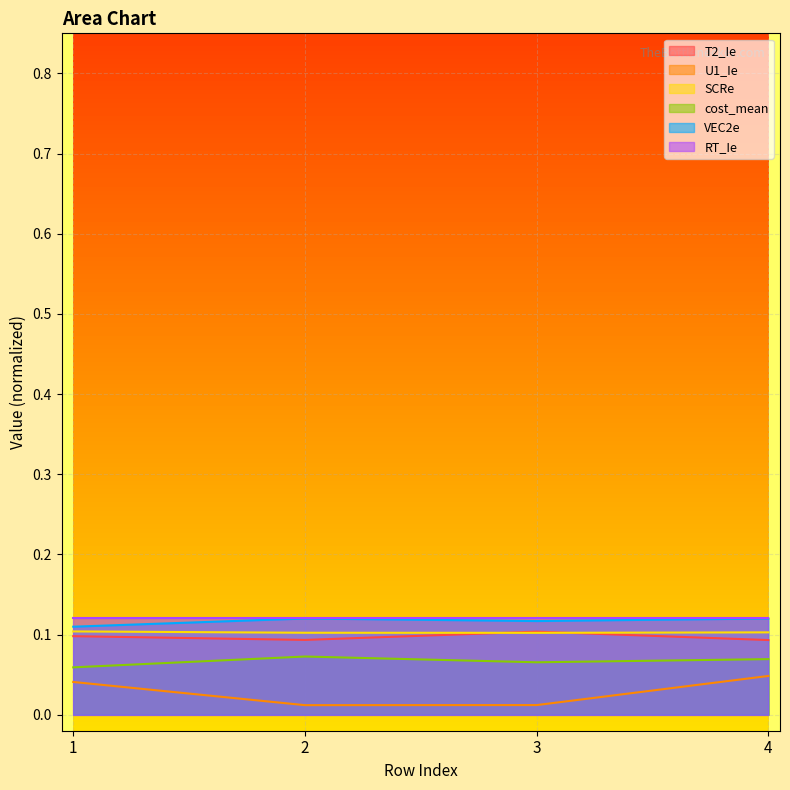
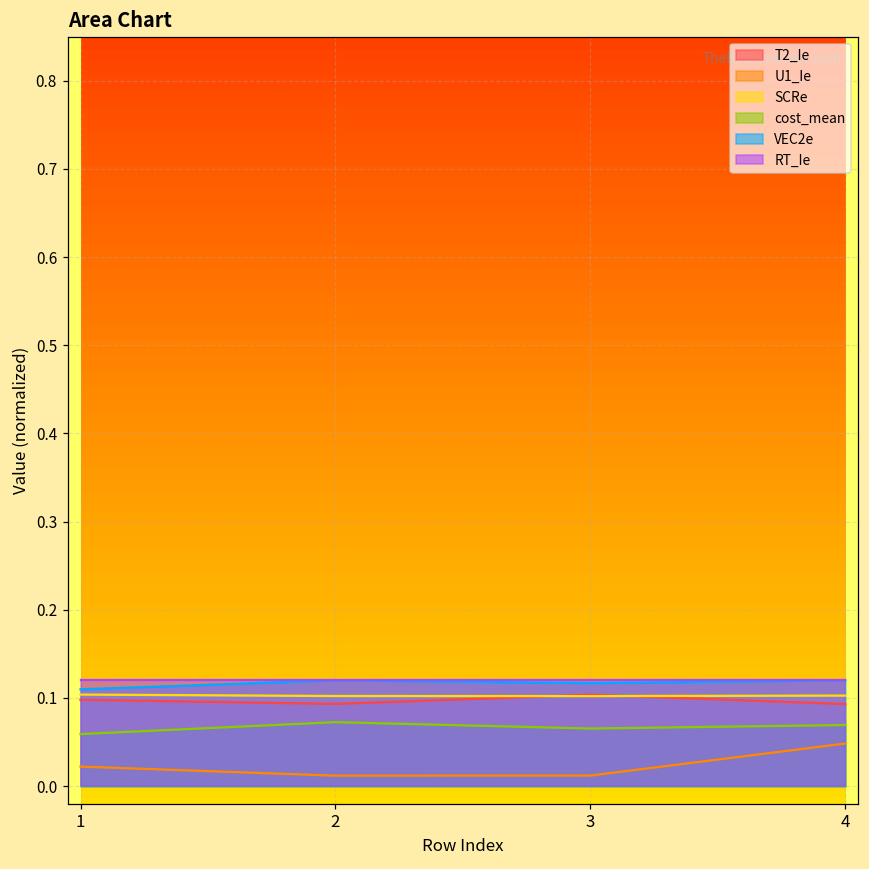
  {
    "T2_Ie": {
      "1": 0.10,
      "2": 0.09,
      "4": 0.09
    },
    "U1_Ie": {
-     "1": 0.04,
+     "1": 0.02,
      "2": 0.01,
      "3": 0.01,
      "4": 0.05
    },
    "SCRe": {
      "1": 0.10,
      "2": 0.10,
      "4": 0.10
    },
    "cost_mean": {
      "1": 0.06,
      "2": 0.07,
      "3": 0.07,
      "4": 0.07
    },
    "VEC2e": {
      "1": 0.11
    },
    "RT_Ie": {
      "1": 0.12
    }
  }
